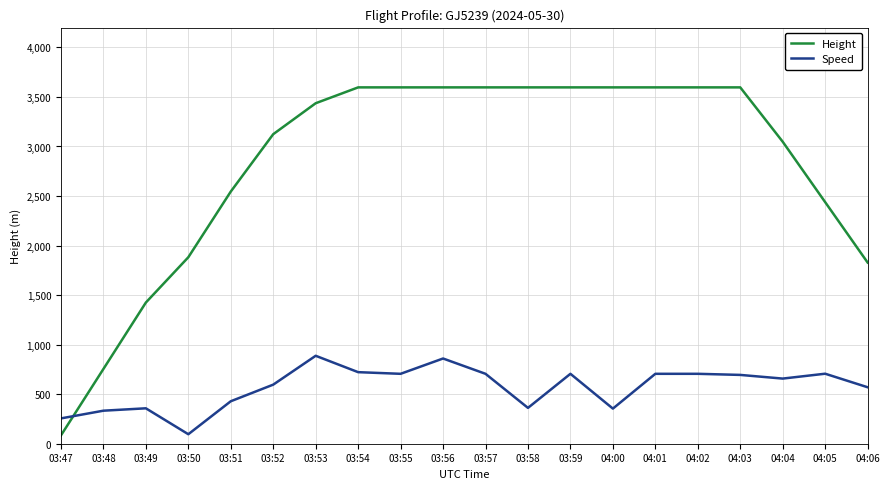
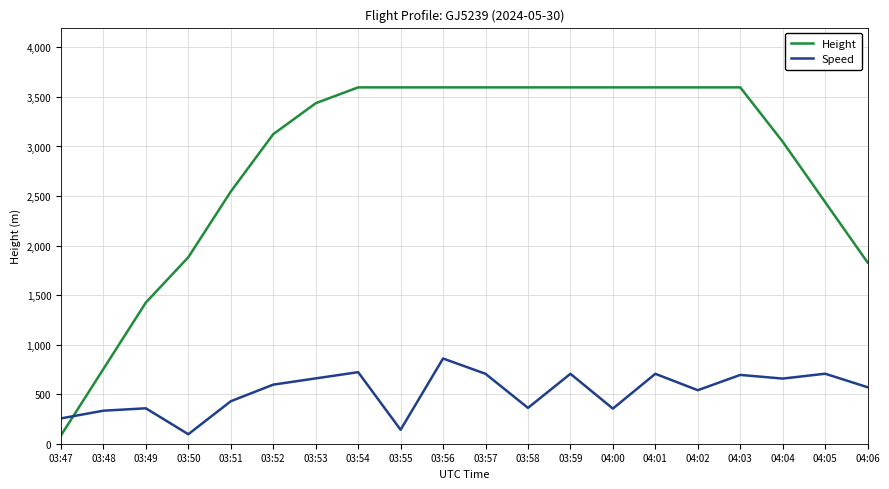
  {
    "Height": {
      "03:47": "100",
      "03:48": "800",
      "03:49": "1,400",
      "03:50": "1,900",
      "03:51": "2,500",
      "03:52": "3,100",
      "03:53": "3,400",
      "03:54": "3,600",
      "03:55": "3,600",
      "03:56": "3,600",
      "03:57": "3,600",
      "03:58": "3,600",
      "03:59": "3,600",
      "04:00": "3,600",
      "04:01": "3,600",
      "04:02": "3,600",
      "04:03": "3,600",
      "04:04": "3,000",
      "04:05": "2,400",
      "04:06": "1,800"
    },
    "Speed": {
      "03:47": "300",
      "03:48": "300",
      "03:49": "400",
      "03:50": "100",
      "03:51": "400",
      "03:52": "600",
-     "03:53": "900",
+     "03:53": "700",
      "03:54": "700",
-     "03:55": "700",
+     "03:55": "100",
      "03:56": "900",
      "03:57": "700",
      "03:58": "400",
      "03:59": "700",
      "04:00": "400",
      "04:01": "700",
-     "04:02": "700",
+     "04:02": "500",
      "04:03": "700",
      "04:04": "700",
      "04:05": "700",
      "04:06": "600"
    }
  }
